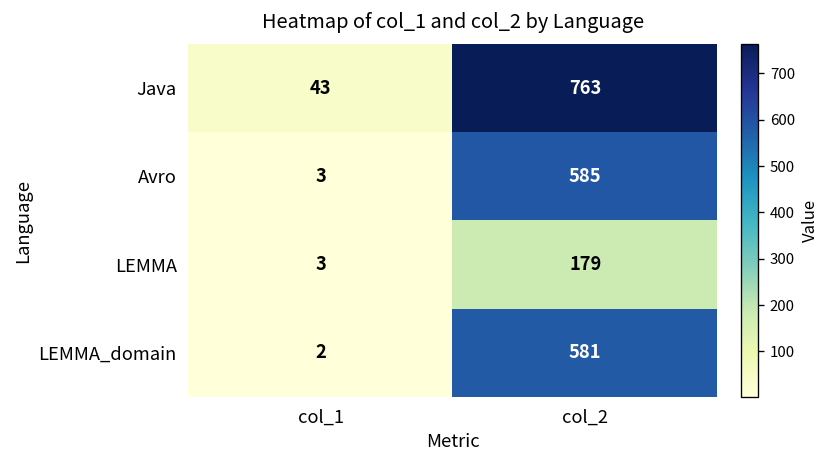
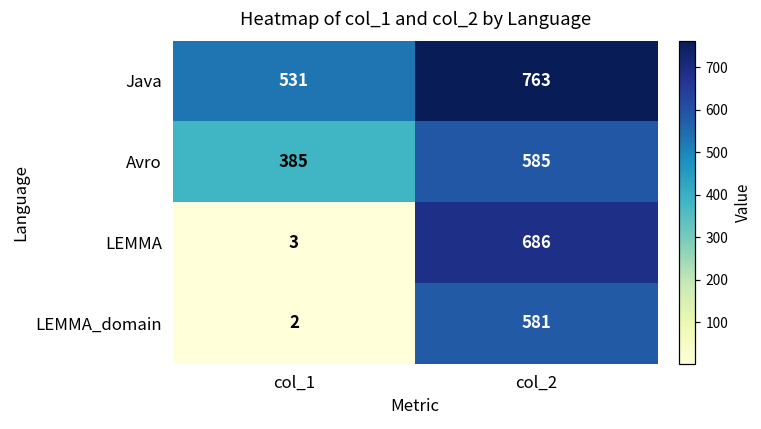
  {
    "Java": {
-     "col_1": 43,
+     "col_1": 531,
      "col_2": 763
    },
    "Avro": {
-     "col_1": 3,
+     "col_1": 385,
      "col_2": 585
    },
    "LEMMA": {
      "col_1": 3,
-     "col_2": 179
+     "col_2": 686
    },
    "LEMMA_domain": {
      "col_1": 2,
      "col_2": 581
    }
  }
